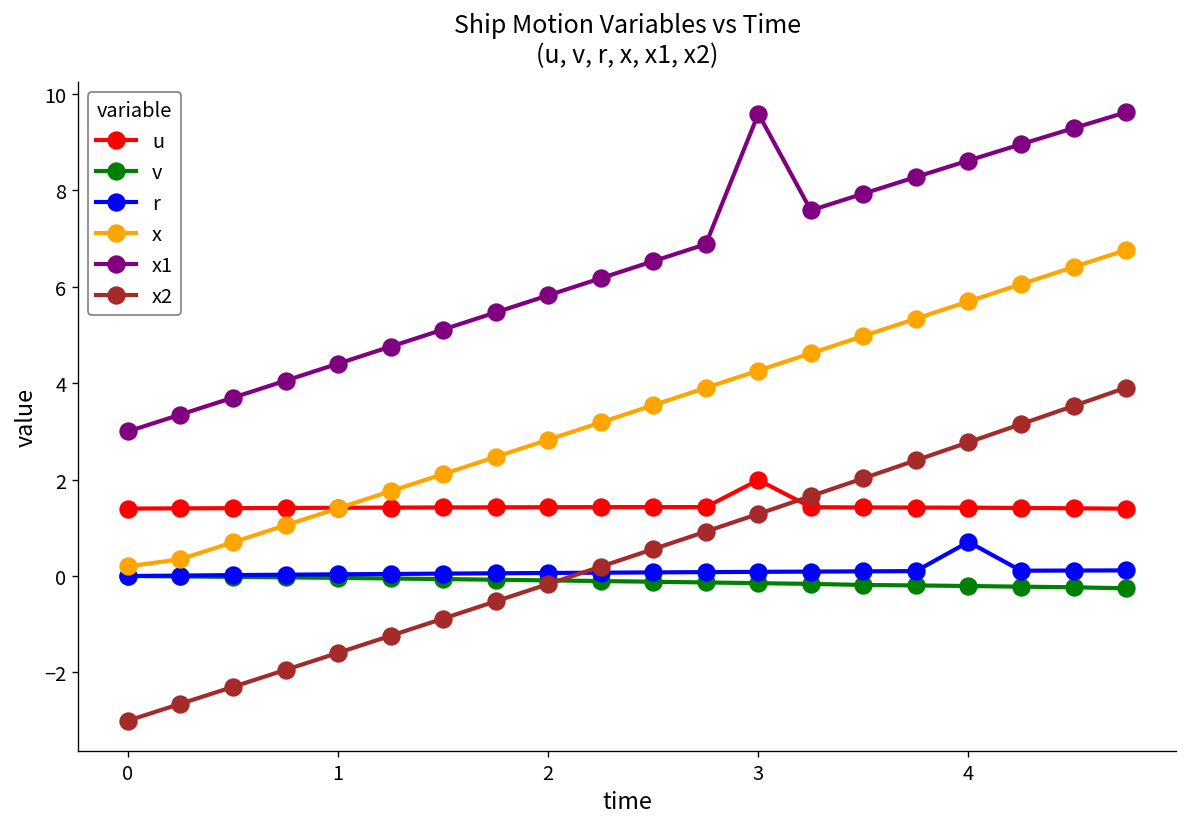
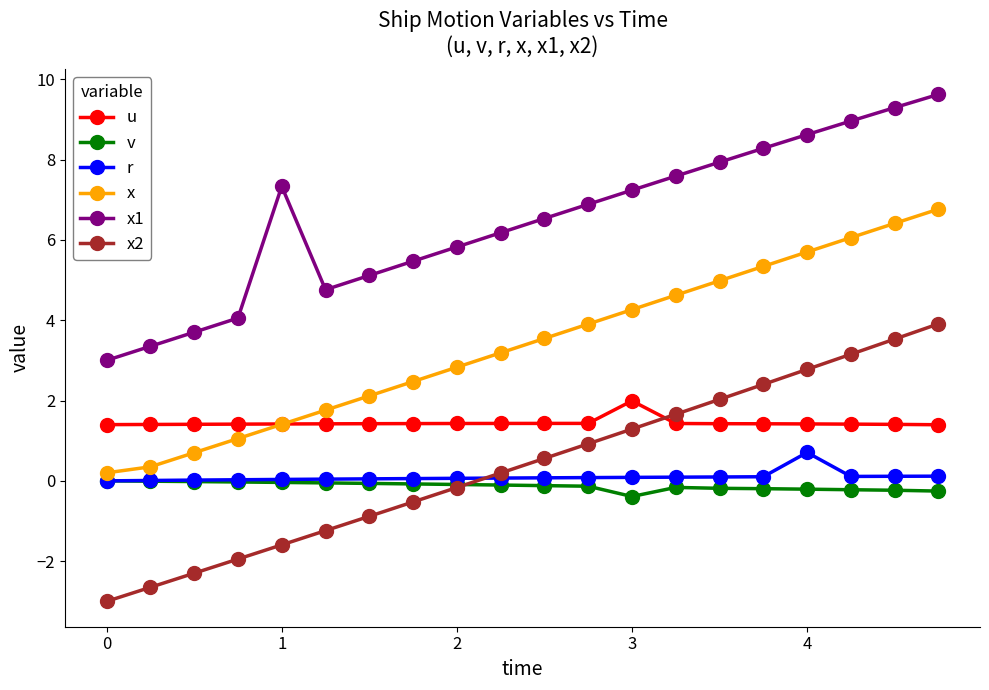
  {
    "u": {
      "0": 1.4,
      "2": 1.4,
      "3": 2.0,
      "4": 1.4
    },
    "v": {
      "1": 0.0,
      "2": -0.1,
-     "3": -0.1,
+     "3": -0.4,
      "4": -0.2
    },
    "r": {
      "1": 0.0,
      "2": 0.1,
      "3": 0.1,
      "4": 0.7
    },
    "x": {
      "0": 0.2,
      "2": 2.8,
      "3": 4.3,
      "4": 5.7
    },
    "x1": {
      "0": 3.0,
-     "1": 4.4,
+     "1": 7.3,
      "2": 5.8,
-     "3": 9.6,
+     "3": 7.2,
      "4": 8.6
    },
    "x2": {
      "0": -3.0,
      "1": -1.6,
      "2": -0.2,
      "3": 1.3,
      "4": 2.8
    }
  }
